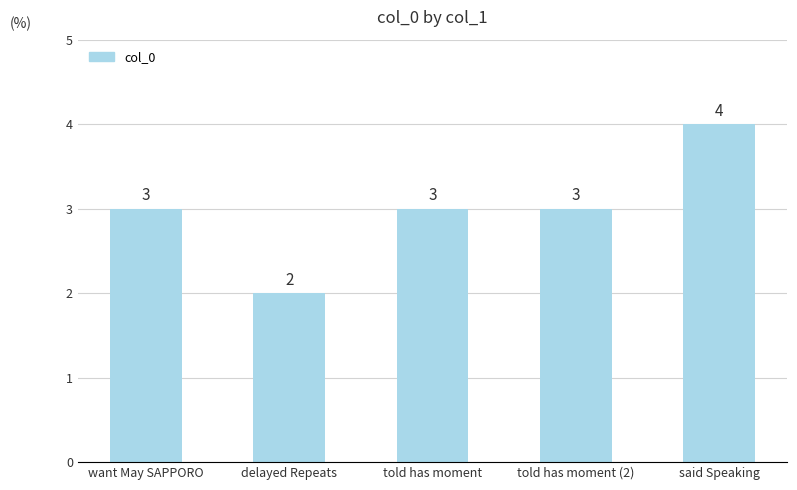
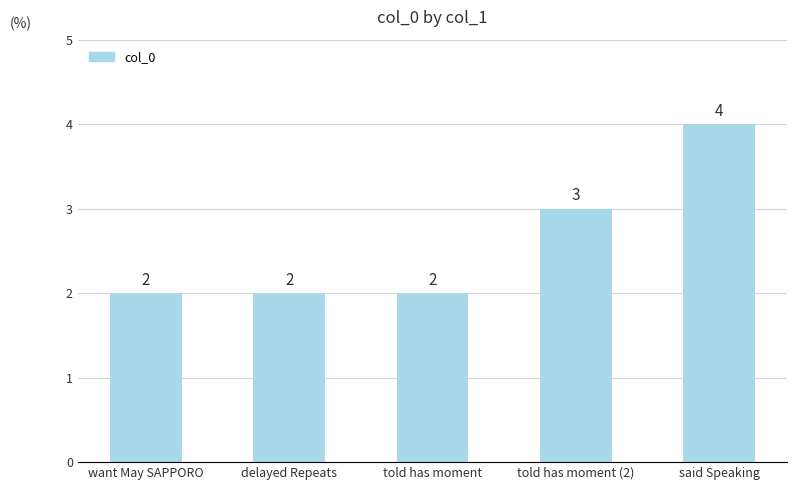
  {
-   "want May SAPPORO": 3,
+   "want May SAPPORO": 2,
    "delayed Repeats": 2,
-   "told has moment": 3,
+   "told has moment": 2,
    "told has moment (2)": 3,
    "said Speaking": 4
  }
